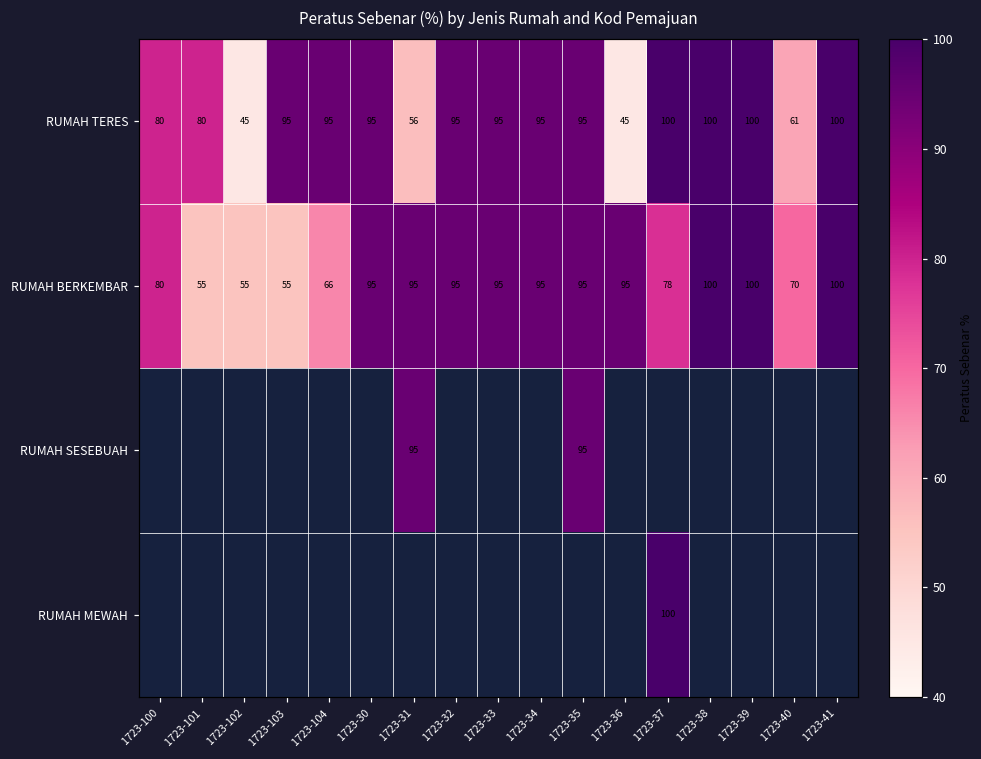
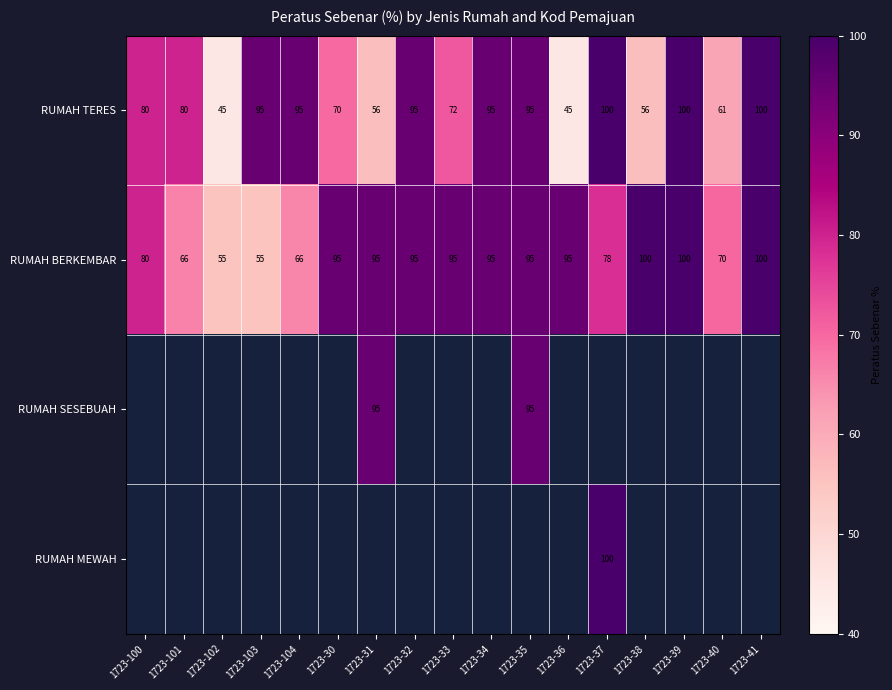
  {
    "RUMAH TERES": {
      "1723-100": 80,
      "1723-101": 80,
      "1723-102": 45,
      "1723-103": 95,
      "1723-104": 95,
-     "1723-30": 95,
+     "1723-30": 70,
      "1723-31": 56,
      "1723-32": 95,
-     "1723-33": 95,
+     "1723-33": 72,
      "1723-34": 95,
      "1723-35": 95,
      "1723-36": 45,
      "1723-37": 100,
-     "1723-38": 100,
+     "1723-38": 56,
      "1723-39": 100,
      "1723-40": 61,
      "1723-41": 100
    },
    "RUMAH BERKEMBAR": {
      "1723-100": 80,
-     "1723-101": 55,
+     "1723-101": 66,
      "1723-102": 55,
      "1723-103": 55,
      "1723-104": 66,
      "1723-30": 95,
      "1723-31": 95,
      "1723-32": 95,
      "1723-33": 95,
      "1723-34": 95,
      "1723-35": 95,
      "1723-36": 95,
      "1723-37": 78,
      "1723-38": 100,
      "1723-39": 100,
      "1723-40": 70,
      "1723-41": 100
    },
    "RUMAH SESEBUAH": {
      "1723-31": 95,
      "1723-35": 95
    },
    "RUMAH MEWAH": {
      "1723-37": 100
    }
  }
